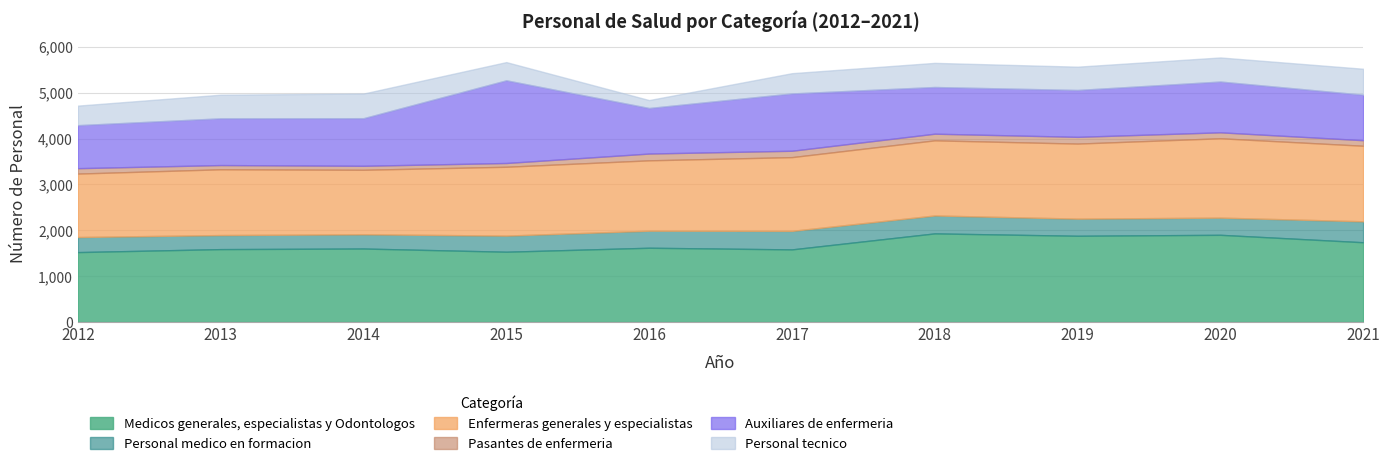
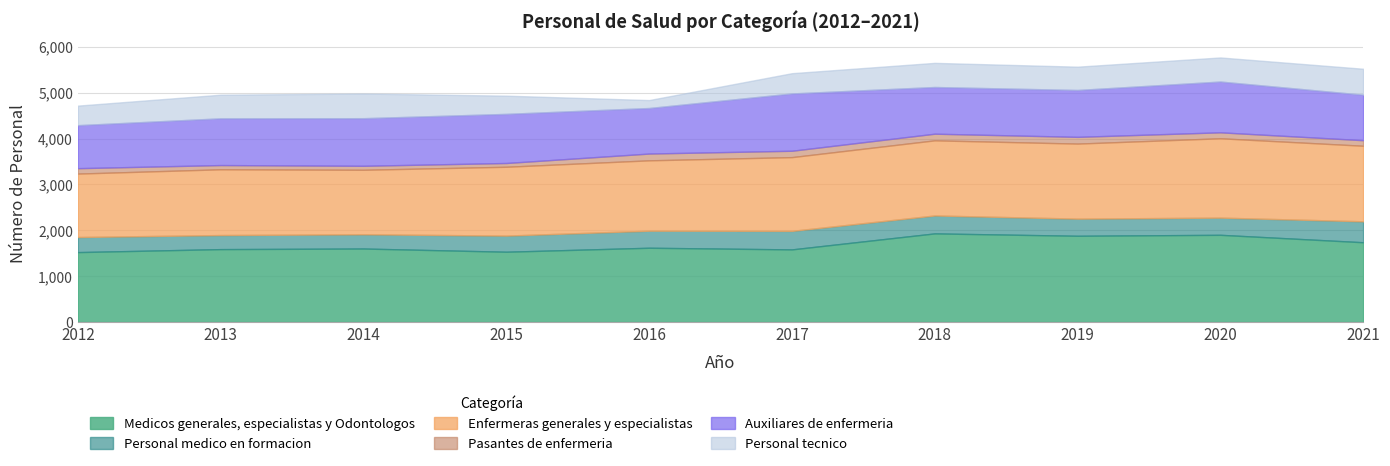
  {
    "Auxiliares de enfermeria": {
      "2012": "900",
      "2013": "1,000",
      "2014": "1,000",
-     "2015": "1,800",
+     "2015": "1,100",
      "2016": "1,000",
      "2017": "1,200",
      "2018": "1,000",
      "2019": "1,000",
      "2020": "1,100",
      "2021": "1,000"
    },
    "Personal tecnico": {
      "2012": "400",
      "2013": "500",
      "2014": "500",
      "2015": "400",
      "2016": "200",
      "2017": "400",
      "2018": "500",
      "2019": "500",
      "2020": "500",
      "2021": "600"
    }
  }
